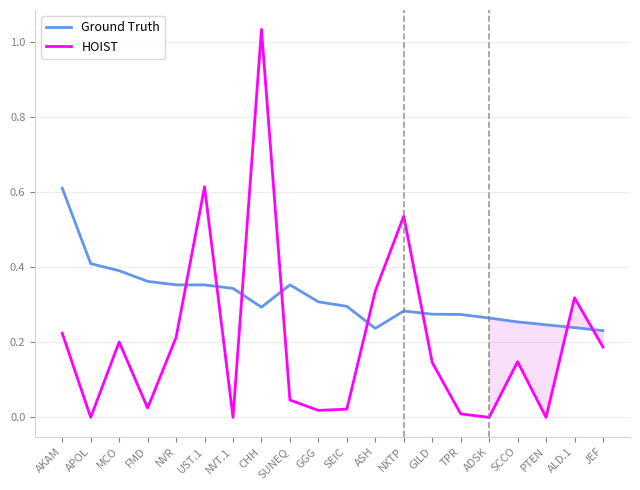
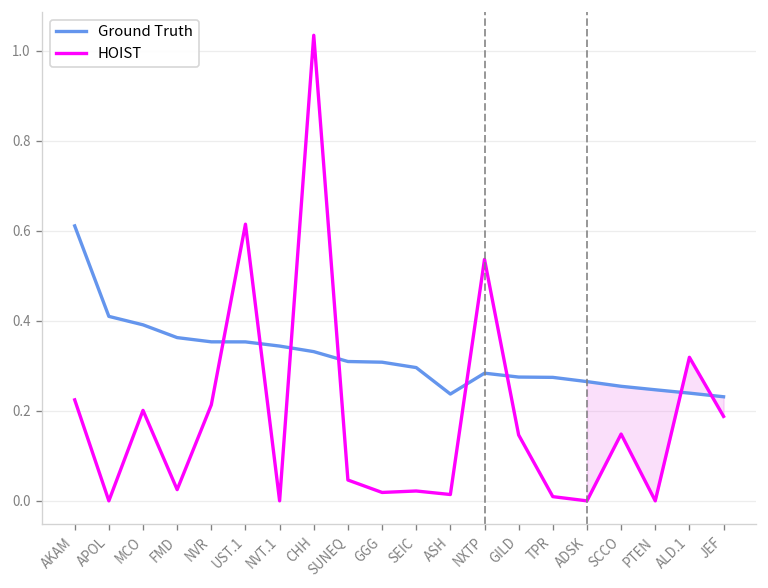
  {
    "Ground Truth": {
      "AKAM": 0.61,
      "APOL": 0.41,
      "MCO": 0.39,
      "FMD": 0.36,
      "NVR": 0.35,
      "UST.1": 0.35,
      "NVT.1": 0.34,
-     "CHH": 0.29,
-     "SUNEQ": 0.35,
+     "CHH": 0.33,
+     "SUNEQ": 0.31,
      "GGG": 0.31,
      "SEIC": 0.30,
      "ASH": 0.24,
      "NXTP": 0.28,
      "GILD": 0.27,
      "TPR": 0.27,
      "ALD.1": 0.24
    },
    "HOIST": {
      "AKAM": 0.22,
      "APOL": 0.00,
      "MCO": 0.20,
      "FMD": 0.02,
      "NVR": 0.21,
      "UST.1": 0.61,
      "NVT.1": 0.00,
      "CHH": 1.03,
      "SUNEQ": 0.05,
      "GGG": 0.02,
      "SEIC": 0.02,
-     "ASH": 0.34,
+     "ASH": 0.01,
      "NXTP": 0.54,
      "GILD": 0.15,
      "TPR": 0.01,
      "ADSK": 0.00,
      "SCCO": 0.15,
      "PTEN": 0.00,
      "JEF": 0.19
    }
  }
